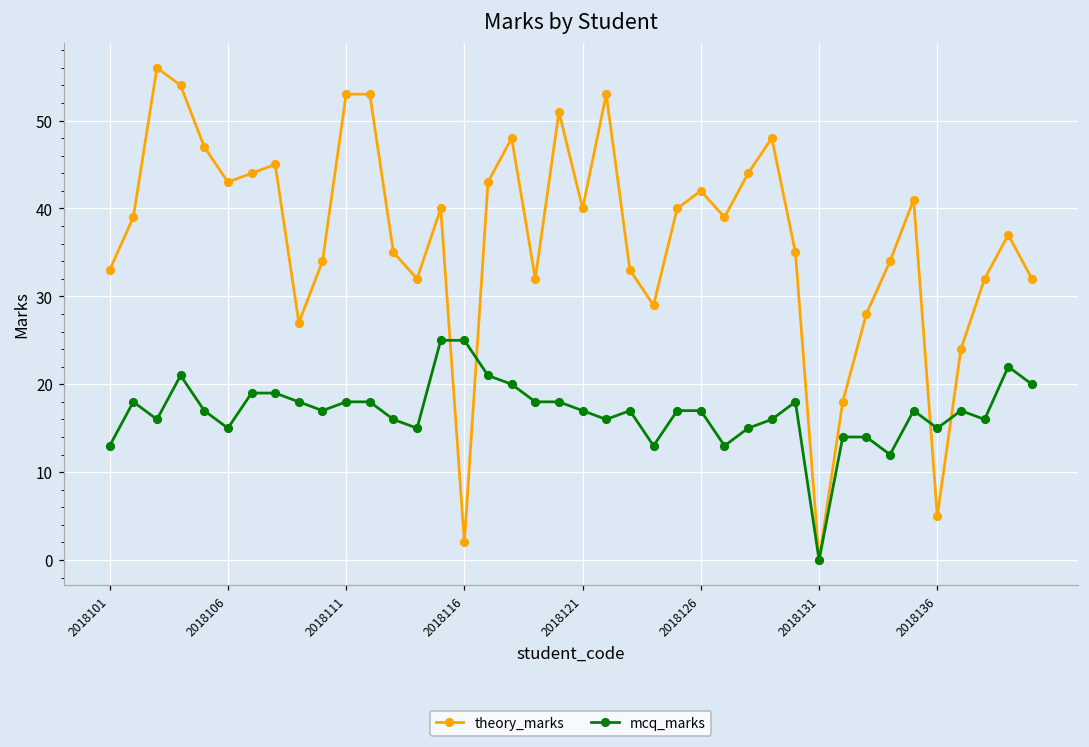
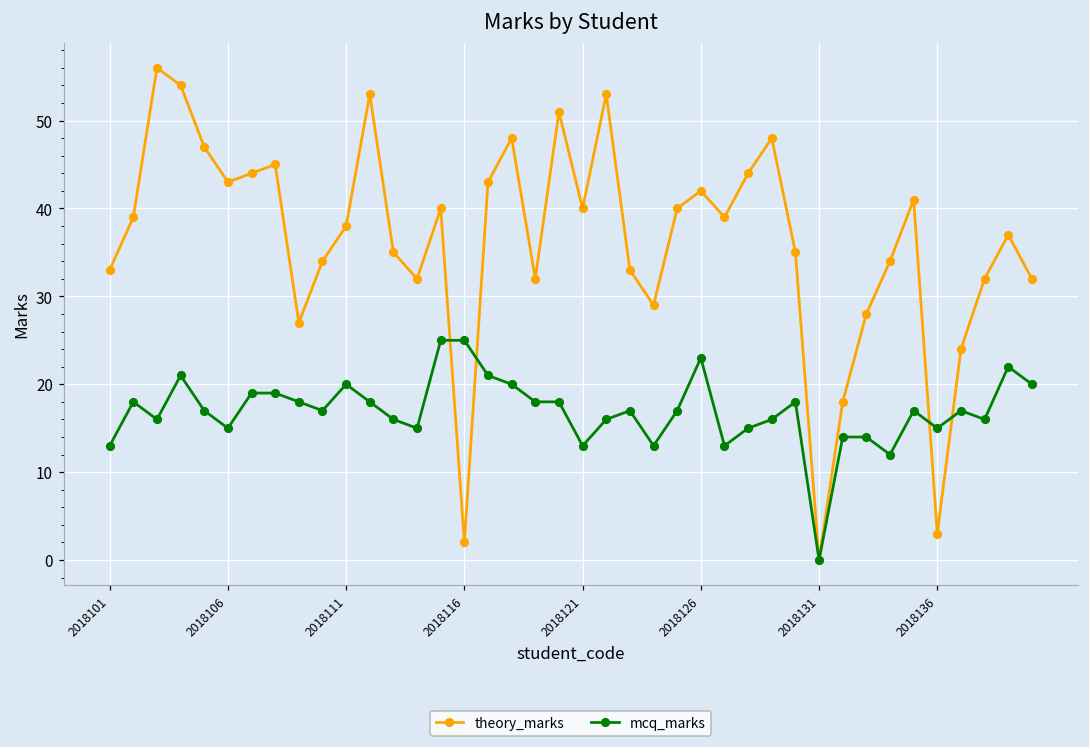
  {
    "theory_marks": {
      "2018101": 33,
      "2018106": 43,
-     "2018111": 53,
+     "2018111": 38,
      "2018116": 2,
      "2018121": 40,
      "2018126": 42,
-     "2018136": 5
+     "2018136": 3
    },
    "mcq_marks": {
      "2018101": 13,
      "2018106": 15,
-     "2018111": 18,
+     "2018111": 20,
      "2018116": 25,
-     "2018121": 17,
-     "2018126": 17,
+     "2018121": 13,
+     "2018126": 23,
      "2018136": 15
    }
  }
